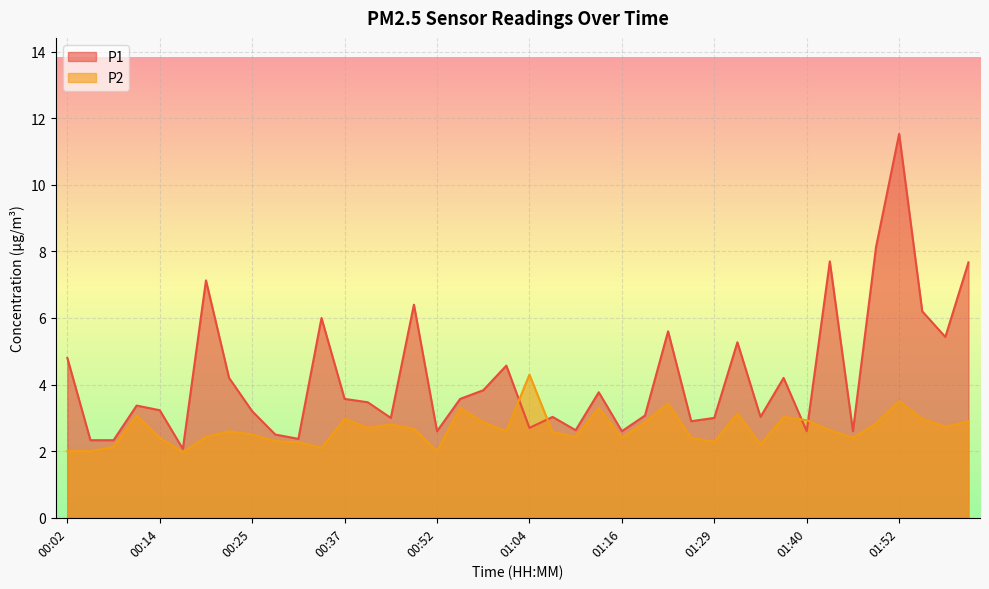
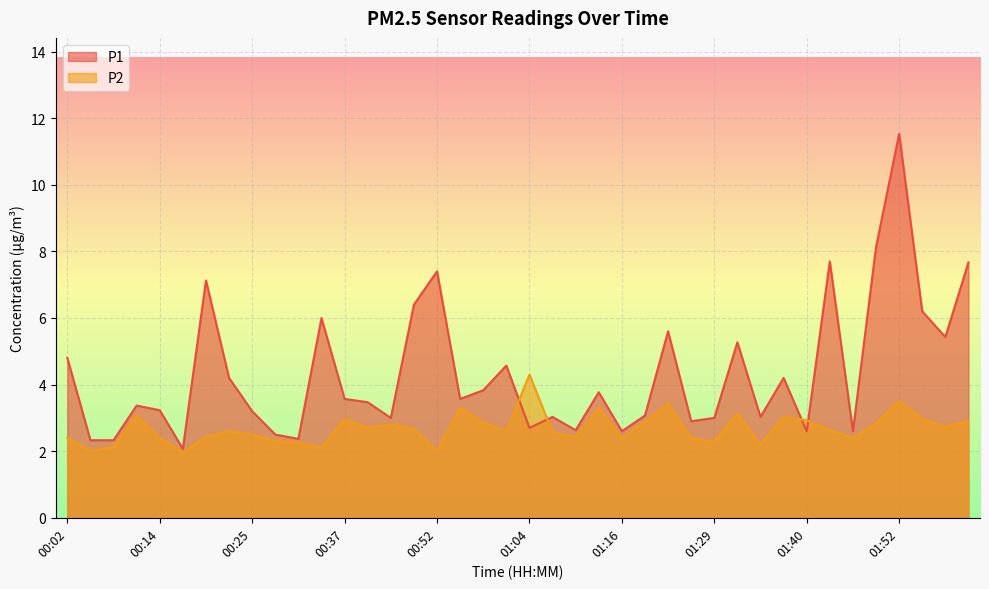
  {
    "P1": {
      "00:02": 4.8,
      "00:14": 3.2,
      "00:25": 3.2,
      "00:37": 3.6,
-     "00:52": 2.6,
+     "00:52": 7.4,
      "01:04": 2.7,
      "01:16": 2.6,
      "01:29": 3.0,
      "01:40": 2.6,
      "01:52": 11.5
    },
    "P2": {
-     "00:02": 2.0,
+     "00:02": 2.4,
      "00:14": 2.4,
      "00:25": 2.5,
      "00:37": 3.0,
      "00:52": 2.0,
      "01:04": 4.3,
      "01:16": 2.4,
      "01:29": 2.3,
      "01:40": 2.9,
      "01:52": 3.5
    }
  }
